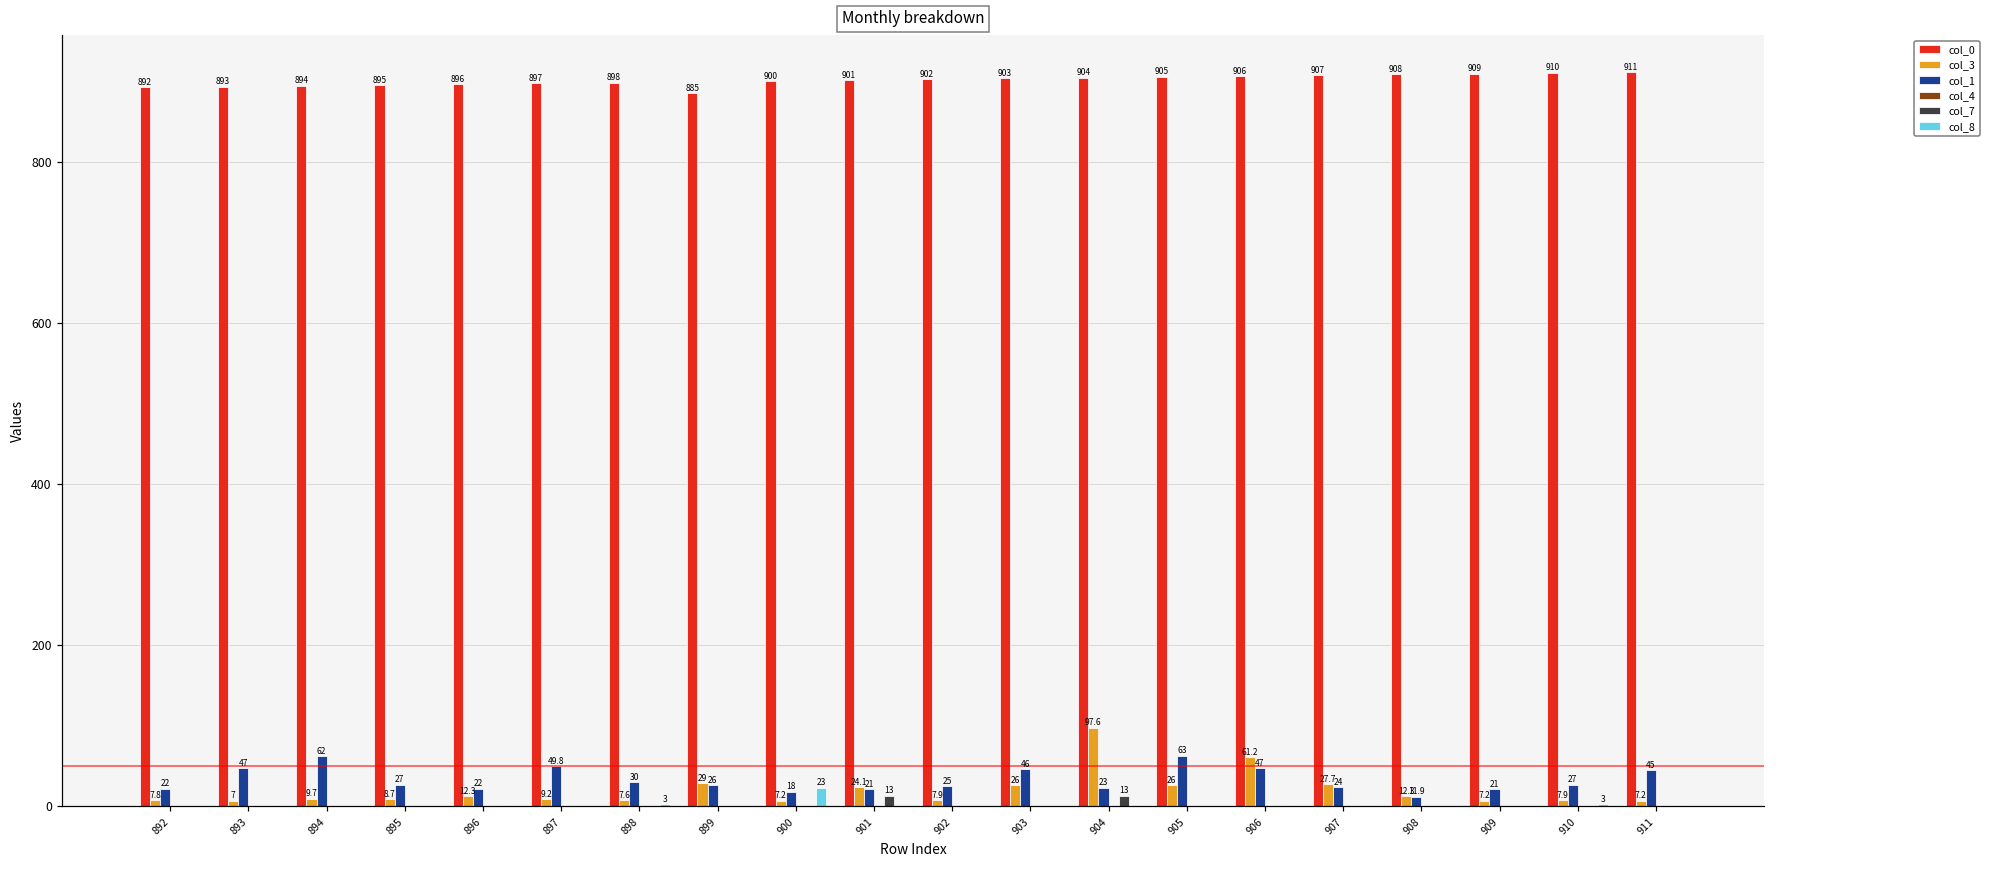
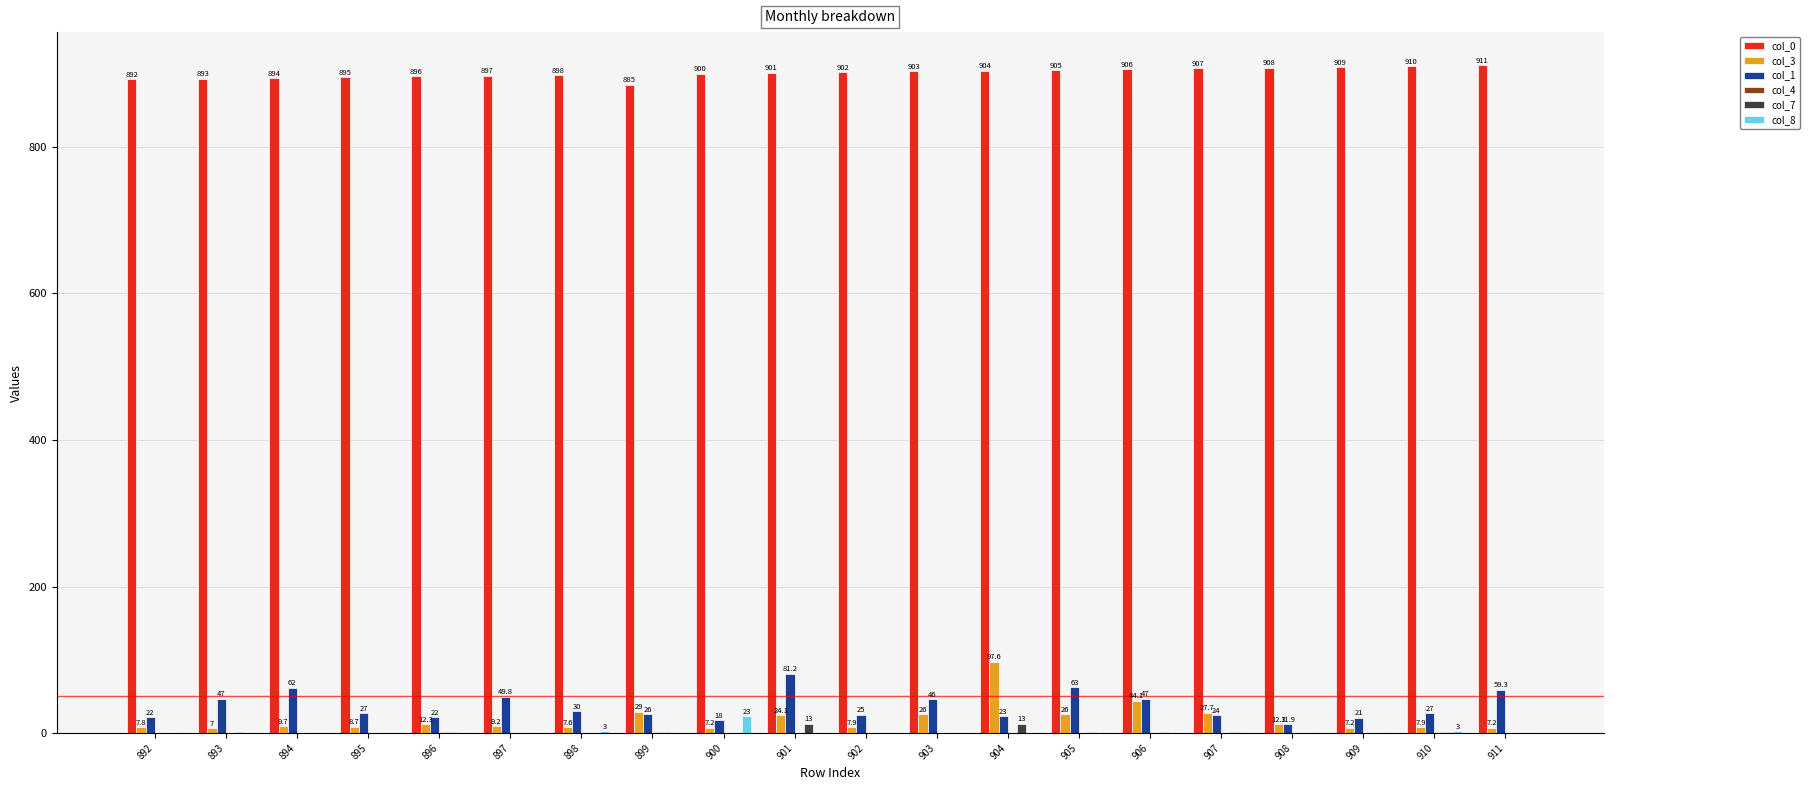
  {
    "col_0": {
      "892": 892,
      "893": 893,
      "894": 894,
      "895": 895,
      "896": 896,
      "897": 897,
      "898": 898,
      "899": 885,
      "900": 900,
      "901": 901,
      "902": 902,
      "903": 903,
      "904": 904,
      "905": 905,
      "906": 906,
      "907": 907,
      "908": 908,
      "909": 909,
      "910": 910,
      "911": 911
    },
    "col_3": {
      "892": 7.8,
      "893": 7,
      "894": 9.7,
      "895": 8.7,
      "896": 12.3,
      "897": 9.2,
      "898": 7.6,
      "899": 29,
      "900": 7.2,
      "901": 24.1,
      "902": 7.9,
      "903": 26,
      "904": 97.6,
      "905": 26,
-     "906": 61.2,
+     "906": 44.1,
      "907": 27.7,
      "909": 7.2,
      "910": 7.9,
      "911": 7.2
    },
    "col_1": {
      "892": 22,
      "893": 47,
      "894": 62,
      "895": 27,
      "896": 22,
      "897": 49.8,
      "898": 30,
      "899": 26,
      "900": 18,
-     "901": 21,
+     "901": 81.2,
      "902": 25,
      "903": 46,
      "904": 23,
      "905": 63,
      "906": 47,
      "909": 21,
      "910": 27,
-     "911": 45
+     "911": 59.3
    },
    "col_4": {
      "892": 0,
      "893": 0,
      "894": 0,
      "895": 0,
      "897": 0,
      "898": 0,
      "900": 0,
      "901": 0,
      "902": 0,
      "903": 0,
      "904": 0,
      "905": 0,
      "906": 0,
      "907": 0,
      "908": 0,
      "909": 0,
      "911": 0
    },
    "col_7": {
      "901": 13,
      "904": 13
    },
    "col_8": {
      "898": 3,
      "900": 23,
      "910": 3
    }
  }
